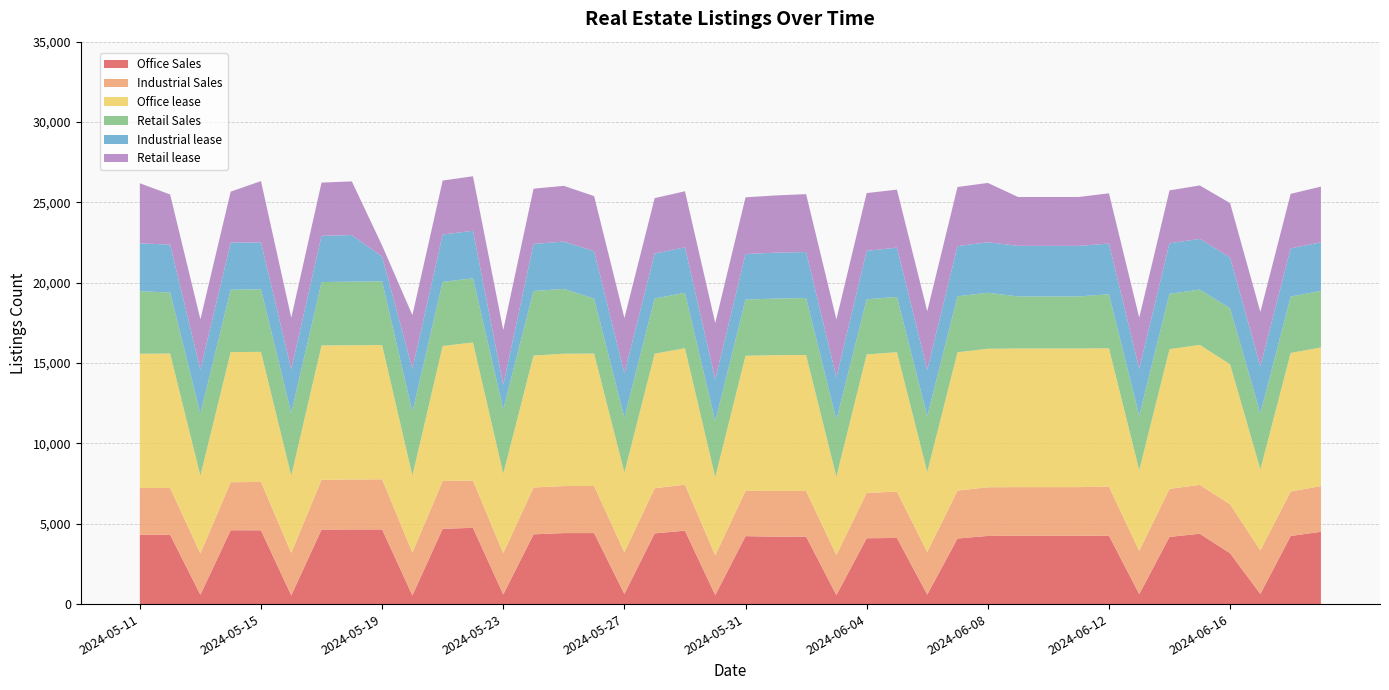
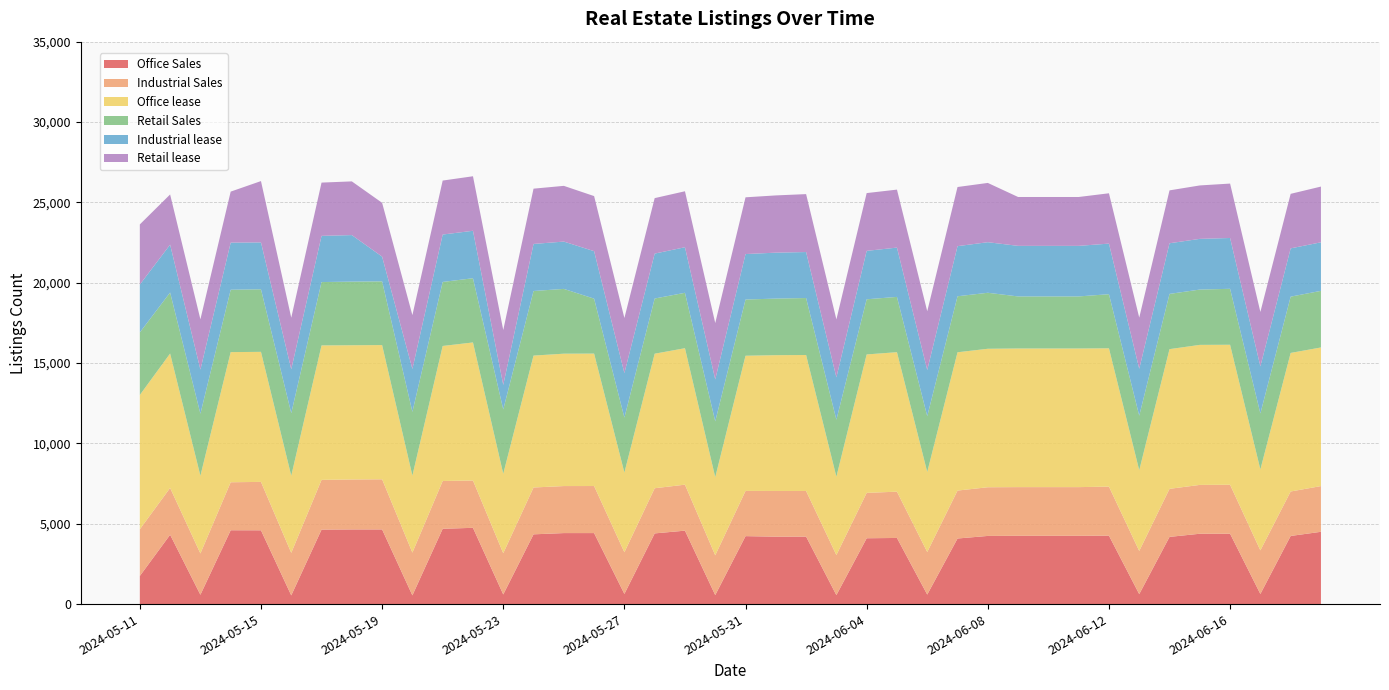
  {
    "Office Sales": {
-     "2024-05-11": "4,300",
+     "2024-05-11": "1,800",
      "2024-05-15": "4,600",
      "2024-05-19": "4,600",
      "2024-05-23": "600",
      "2024-05-27": "600",
      "2024-05-31": "4,200",
      "2024-06-04": "4,100",
      "2024-06-08": "4,200",
      "2024-06-12": "4,300",
-     "2024-06-16": "3,200"
+     "2024-06-16": "4,400"
    },
    "Retail Sales": {
      "2024-05-11": "3,900",
      "2024-05-15": "3,900",
      "2024-05-19": "4,000",
      "2024-05-23": "4,000",
      "2024-05-27": "3,400",
      "2024-05-31": "3,500",
      "2024-06-04": "3,400",
      "2024-06-08": "3,500",
      "2024-06-12": "3,400",
      "2024-06-16": "3,500"
    },
    "Industrial lease": {
      "2024-05-11": "3,000",
      "2024-05-15": "2,900",
      "2024-05-19": "1,500",
      "2024-05-23": "1,500",
      "2024-05-27": "2,800",
      "2024-05-31": "2,800",
      "2024-06-04": "3,000",
      "2024-06-08": "3,100",
      "2024-06-12": "3,100",
      "2024-06-16": "3,200"
    },
    "Retail lease": {
      "2024-05-11": "3,700",
      "2024-05-15": "3,800",
-     "2024-05-19": "700",
+     "2024-05-19": "3,400",
      "2024-05-23": "3,400",
      "2024-05-27": "3,400",
      "2024-05-31": "3,500",
      "2024-06-04": "3,600",
      "2024-06-08": "3,700",
      "2024-06-12": "3,100",
      "2024-06-16": "3,400"
    }
  }
